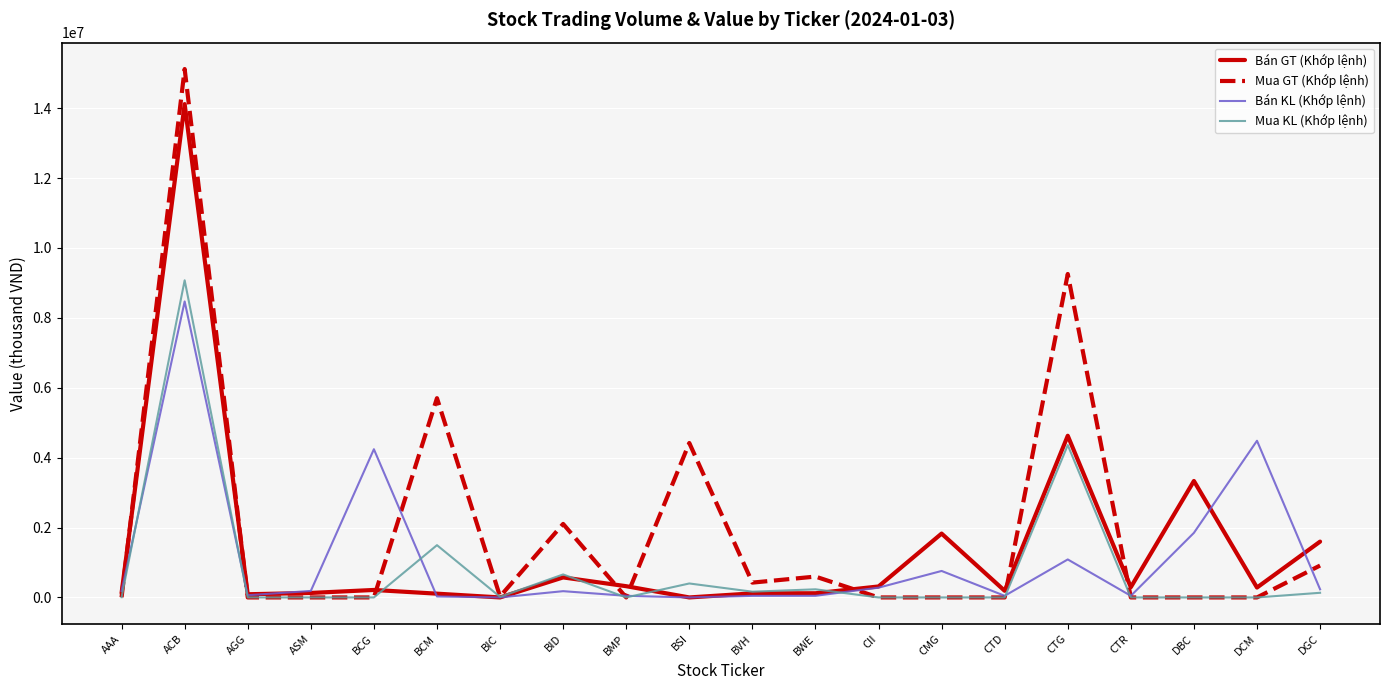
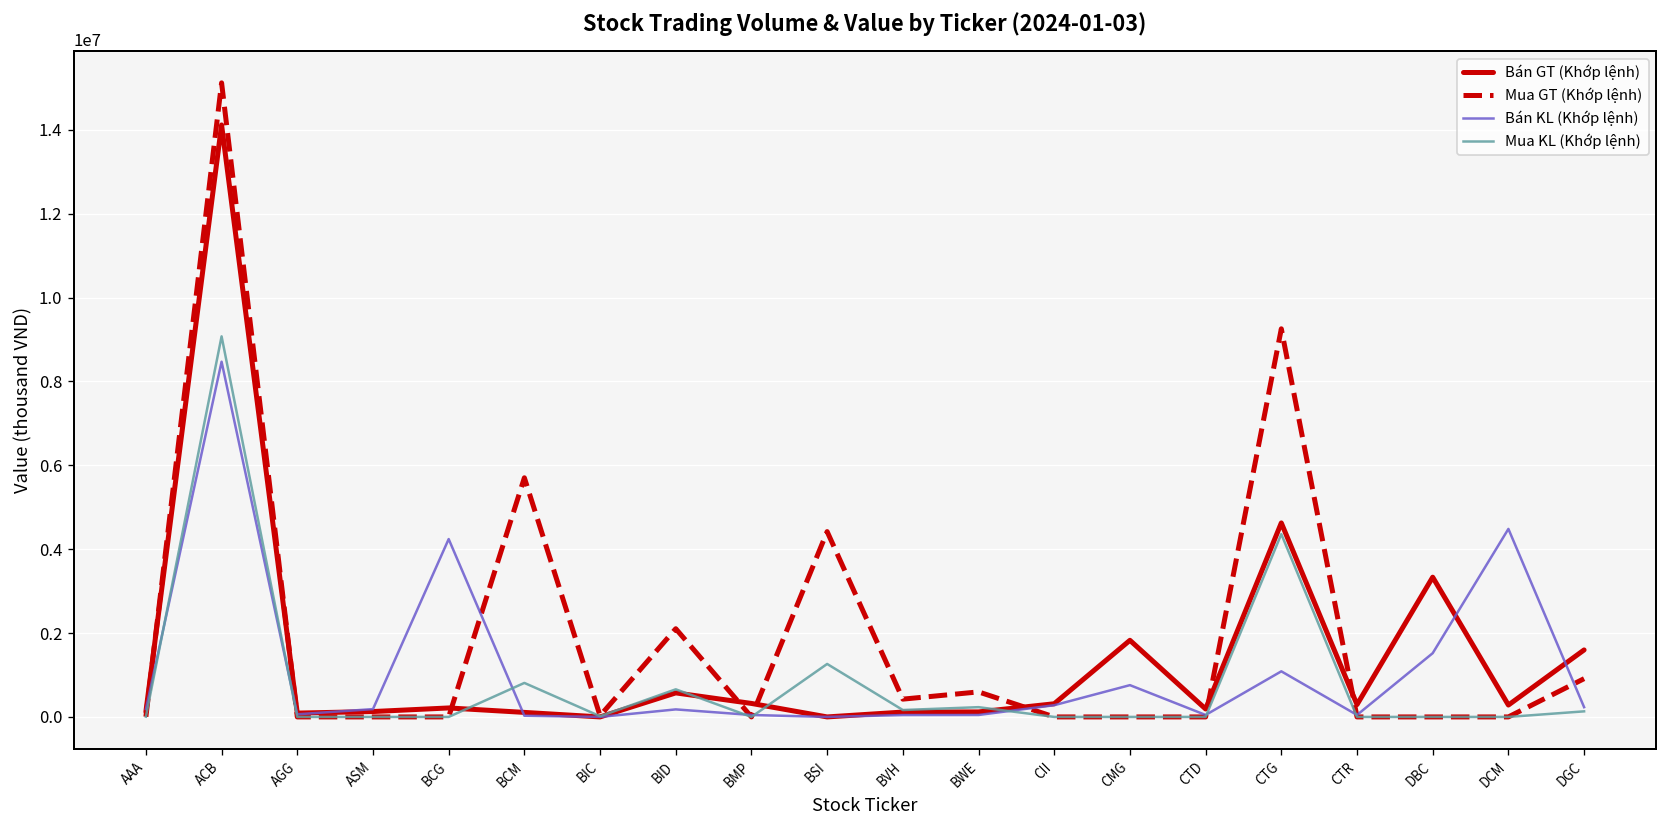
  {
    "Bán KL (Khớp lệnh)": {
      "ACB": 8500000,
      "BCG": 4200000,
      "BCM": 0,
      "BID": 200000,
      "CMG": 800000,
      "CTG": 1100000,
-     "DBC": 1800000,
+     "DBC": 1500000,
      "DCM": 4500000,
      "DGC": 200000
    },
    "Mua KL (Khớp lệnh)": {
      "ACB": 9100000,
-     "BCM": 1500000,
+     "BCM": 800000,
      "BID": 700000,
-     "BSI": 400000,
+     "BSI": 1300000,
      "BWE": 200000,
      "CTG": 4400000,
      "DGC": 100000
    }
  }
